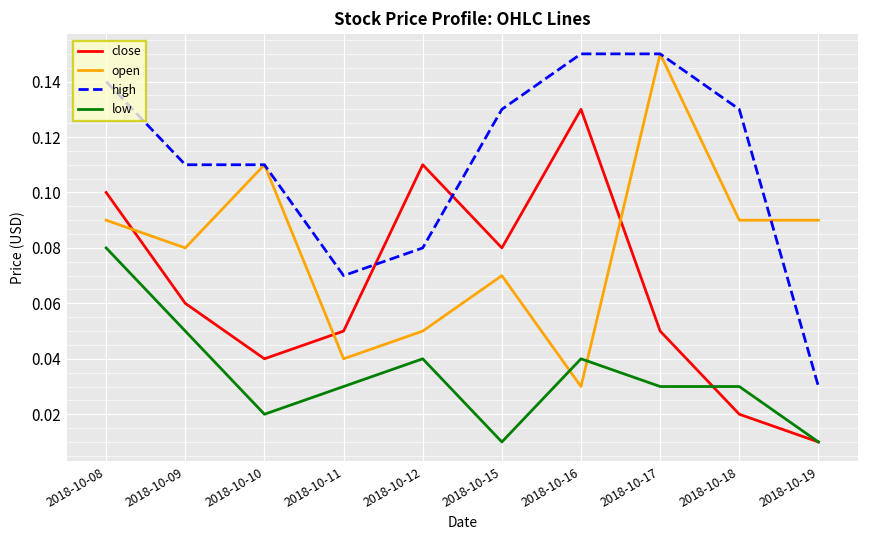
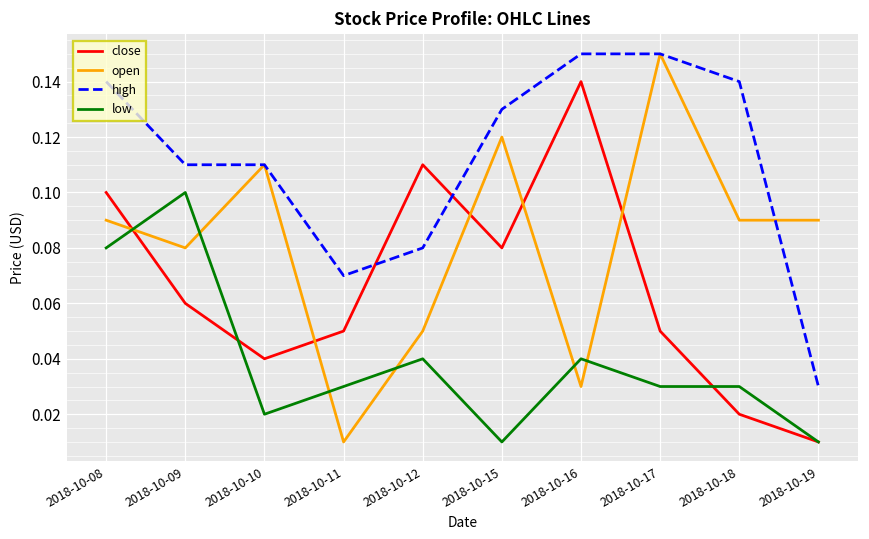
  {
    "close": {
      "2018-10-08": 0.10,
      "2018-10-09": 0.06,
      "2018-10-10": 0.04,
      "2018-10-11": 0.05,
      "2018-10-12": 0.11,
      "2018-10-15": 0.08,
-     "2018-10-16": 0.13,
+     "2018-10-16": 0.14,
      "2018-10-17": 0.05,
      "2018-10-18": 0.02
    },
    "open": {
      "2018-10-08": 0.09,
      "2018-10-09": 0.08,
-     "2018-10-11": 0.04,
+     "2018-10-11": 0.01,
      "2018-10-12": 0.05,
-     "2018-10-15": 0.07,
+     "2018-10-15": 0.12,
      "2018-10-16": 0.03,
      "2018-10-18": 0.09,
      "2018-10-19": 0.09
    },
    "high": {
      "2018-10-09": 0.11,
      "2018-10-11": 0.07,
      "2018-10-12": 0.08,
      "2018-10-15": 0.13,
      "2018-10-16": 0.15,
-     "2018-10-18": 0.13,
+     "2018-10-18": 0.14,
      "2018-10-19": 0.03
    },
    "low": {
      "2018-10-08": 0.08,
-     "2018-10-09": 0.05,
+     "2018-10-09": 0.10,
      "2018-10-10": 0.02,
      "2018-10-11": 0.03,
      "2018-10-12": 0.04,
      "2018-10-15": 0.01,
      "2018-10-16": 0.04,
      "2018-10-17": 0.03,
      "2018-10-18": 0.03
    }
  }
